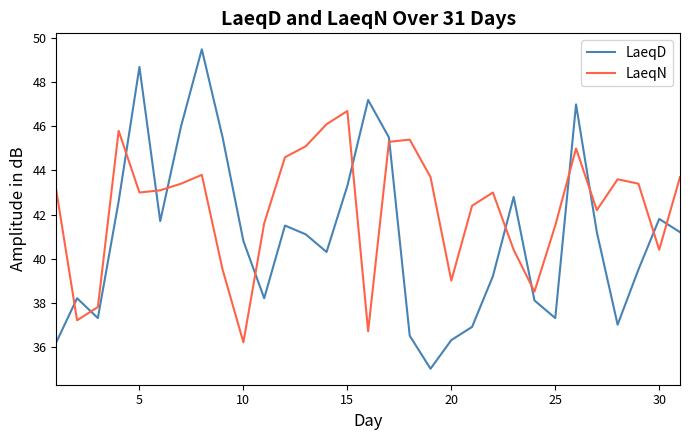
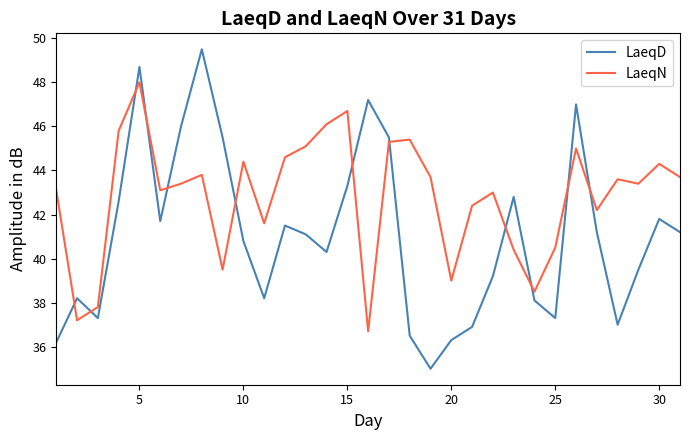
  {
    "LaeqD": {
      "5": 48.7,
      "10": 40.8,
      "15": 43.3,
      "20": 36.3,
      "25": 37.3,
      "30": 41.8
    },
    "LaeqN": {
-     "5": 43,
-     "10": 36.2,
+     "5": 48,
+     "10": 44.4,
      "15": 46.7,
      "20": 39.0,
-     "25": 41.5,
-     "30": 40.4
+     "25": 40.5,
+     "30": 44.3
    }
  }
